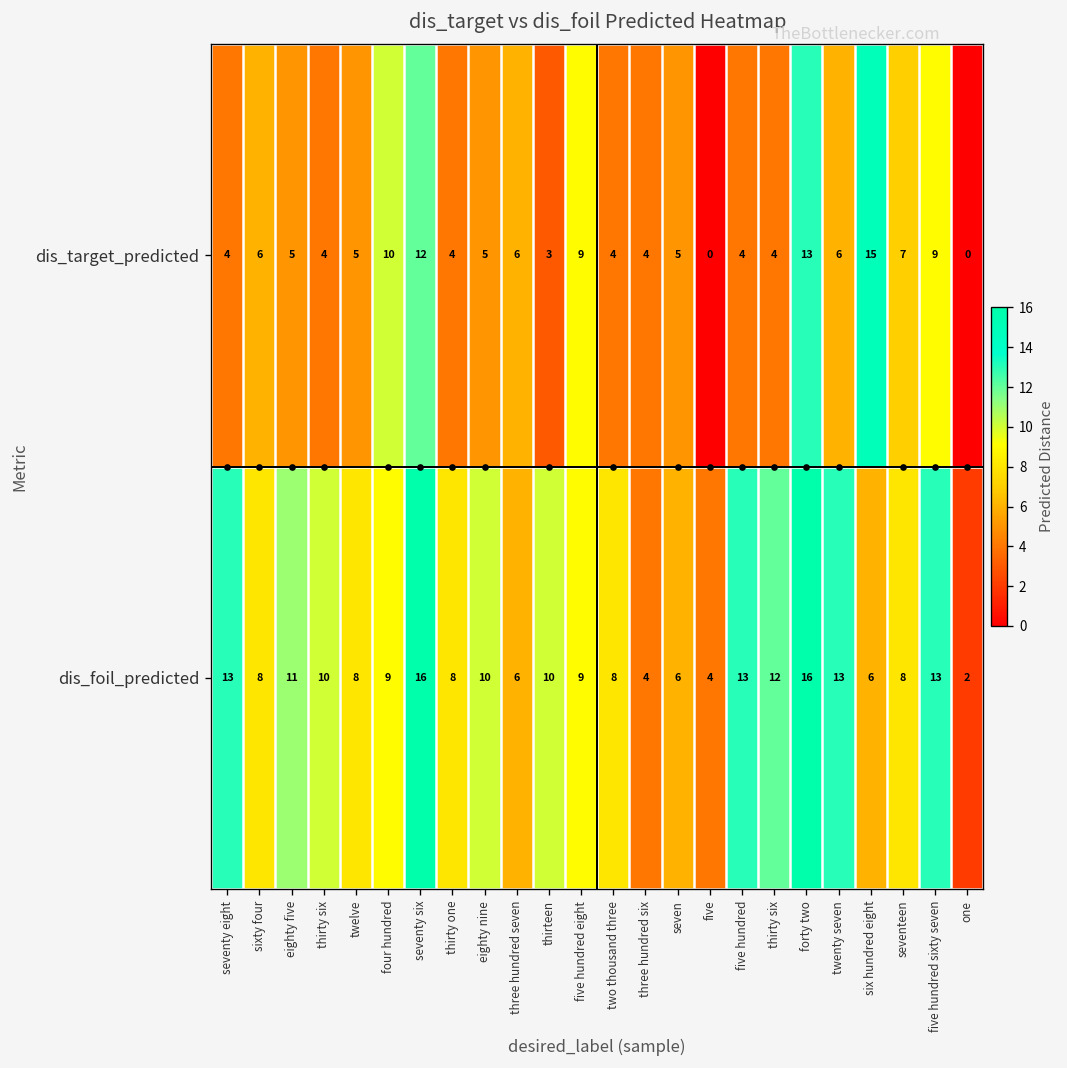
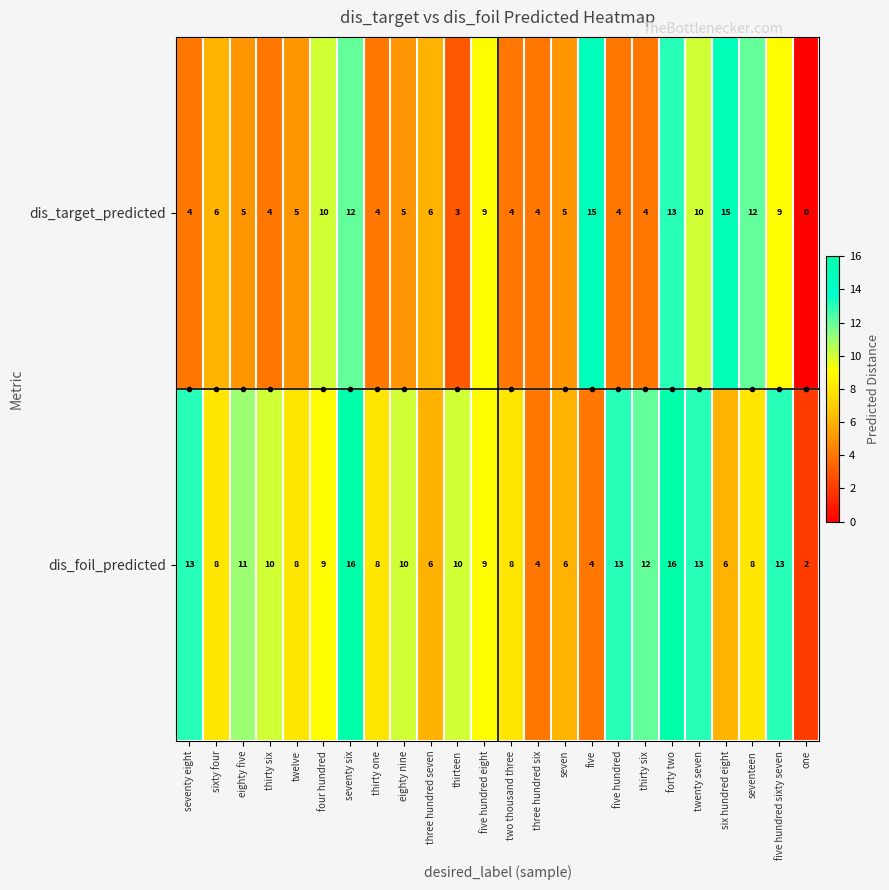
  {
    "dis_target_predicted": {
      "seventy eight": 4,
      "sixty four": 6,
      "eighty five": 5,
      "twelve": 5,
      "four hundred": 10,
      "seventy six": 12,
      "thirty one": 4,
      "eighty nine": 5,
      "three hundred seven": 6,
      "thirteen": 3,
      "five hundred eight": 9,
      "two thousand three": 4,
      "three hundred six": 4,
      "seven": 5,
-     "five": 0,
+     "five": 15,
      "five hundred": 4,
      "forty two": 13,
-     "twenty seven": 6,
+     "twenty seven": 10,
      "six hundred eight": 15,
-     "seventeen": 7,
+     "seventeen": 12,
      "five hundred sixty seven": 9,
      "one": 0
    },
    "dis_foil_predicted": {
      "seventy eight": 13,
      "sixty four": 8,
      "eighty five": 11,
      "twelve": 8,
      "four hundred": 9,
      "seventy six": 16,
      "thirty one": 8,
      "eighty nine": 10,
      "three hundred seven": 6,
      "thirteen": 10,
      "five hundred eight": 9,
      "two thousand three": 8,
      "three hundred six": 4,
      "seven": 6,
      "five": 4,
      "five hundred": 13,
      "forty two": 16,
      "twenty seven": 13,
      "six hundred eight": 6,
      "seventeen": 8,
      "five hundred sixty seven": 13,
      "one": 2
    }
  }
